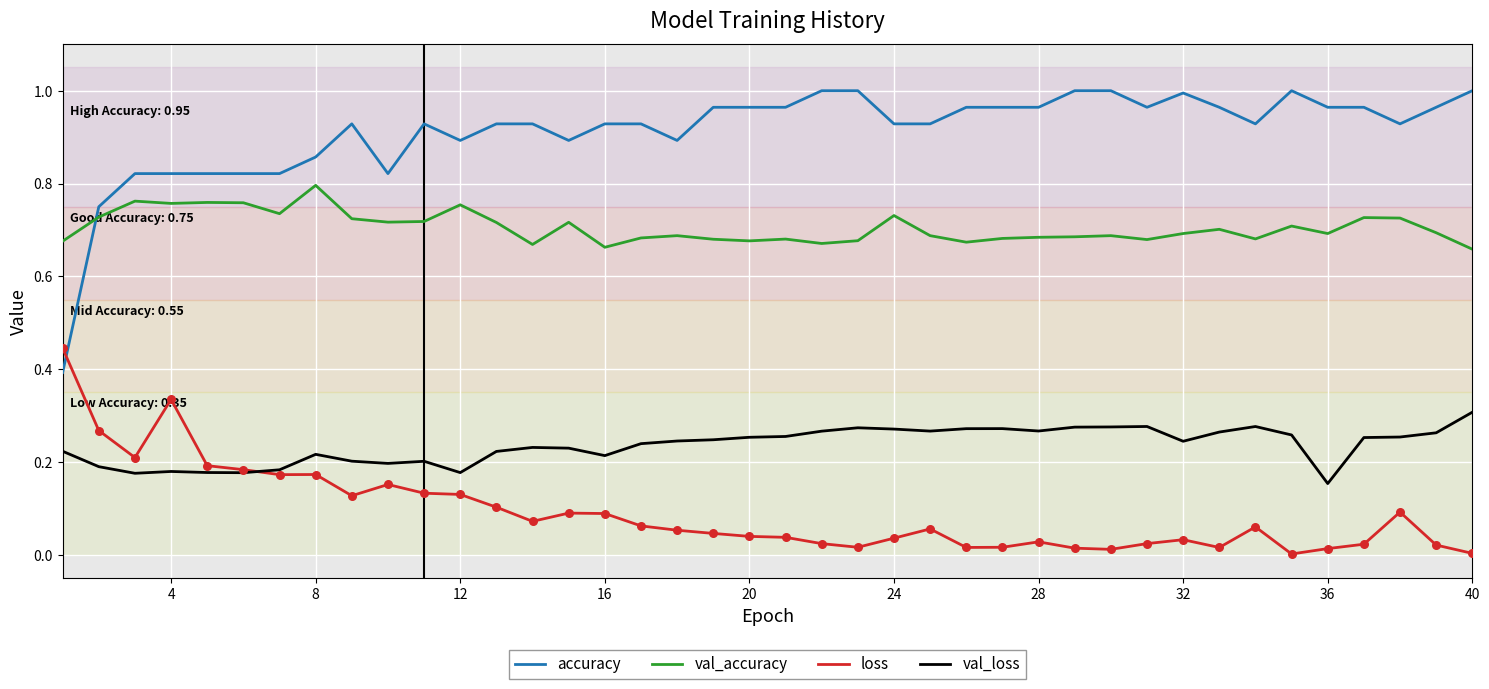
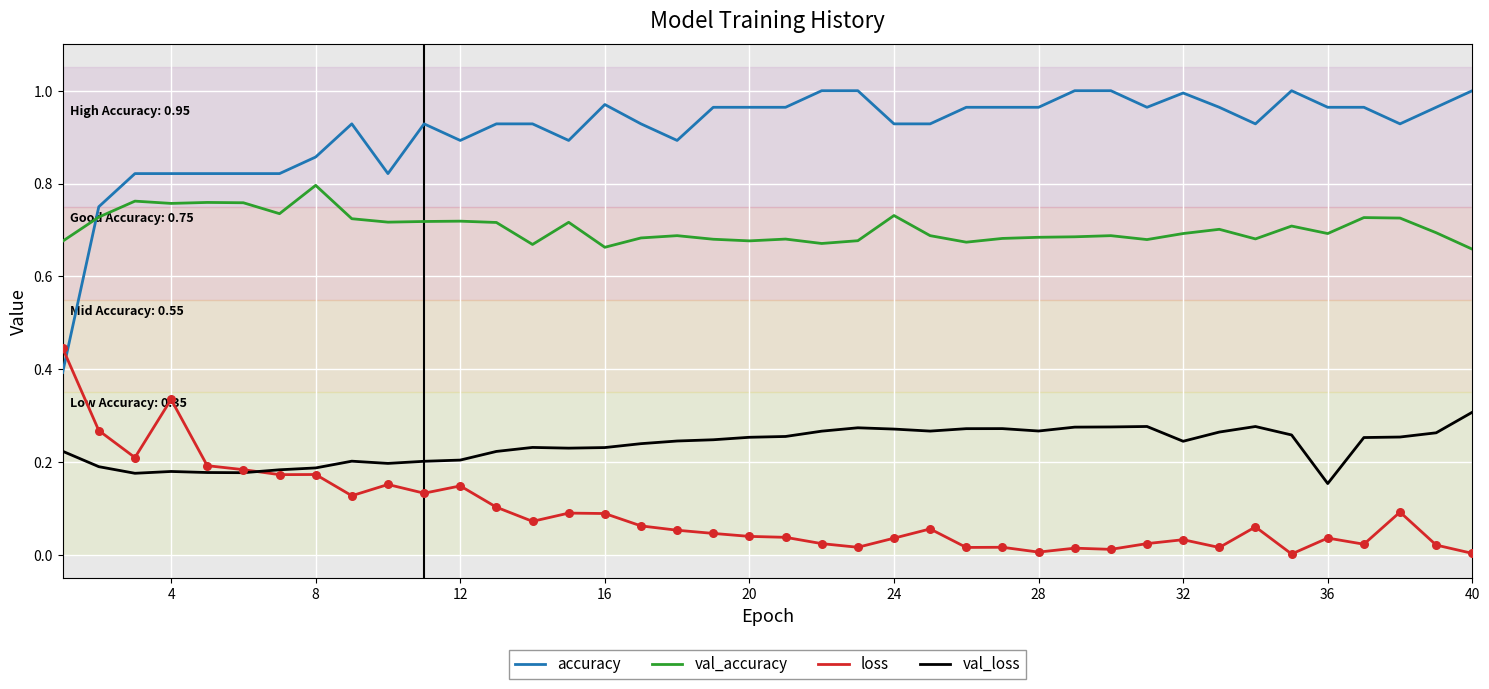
  {
    "accuracy": {
      "4": 0.82,
      "8": 0.86,
      "12": 0.89,
-     "16": 0.93,
+     "16": 0.97,
      "20": 0.96,
      "24": 0.93,
      "28": 0.96,
      "32": 1.00,
      "36": 0.96,
      "40": 1.00
    },
    "val_accuracy": {
      "4": 0.76,
      "8": 0.80,
-     "12": 0.75,
+     "12": 0.72,
      "16": 0.66,
      "20": 0.68,
      "24": 0.73,
      "28": 0.68,
      "32": 0.69,
      "36": 0.69,
      "40": 0.66
    },
    "loss": {
      "8": 0.17,
-     "12": 0.13,
+     "12": 0.15,
      "16": 0.09,
      "20": 0.04,
      "24": 0.04,
-     "28": 0.03,
+     "28": 0.01,
      "32": 0.03,
-     "36": 0.01,
+     "36": 0.04,
      "40": 0.00
    },
    "val_loss": {
      "4": 0.18,
-     "8": 0.22,
-     "12": 0.18,
-     "16": 0.21,
+     "8": 0.19,
+     "12": 0.20,
+     "16": 0.23,
      "20": 0.25,
      "24": 0.27,
      "28": 0.27,
      "32": 0.24,
      "36": 0.15,
      "40": 0.31
    }
  }
